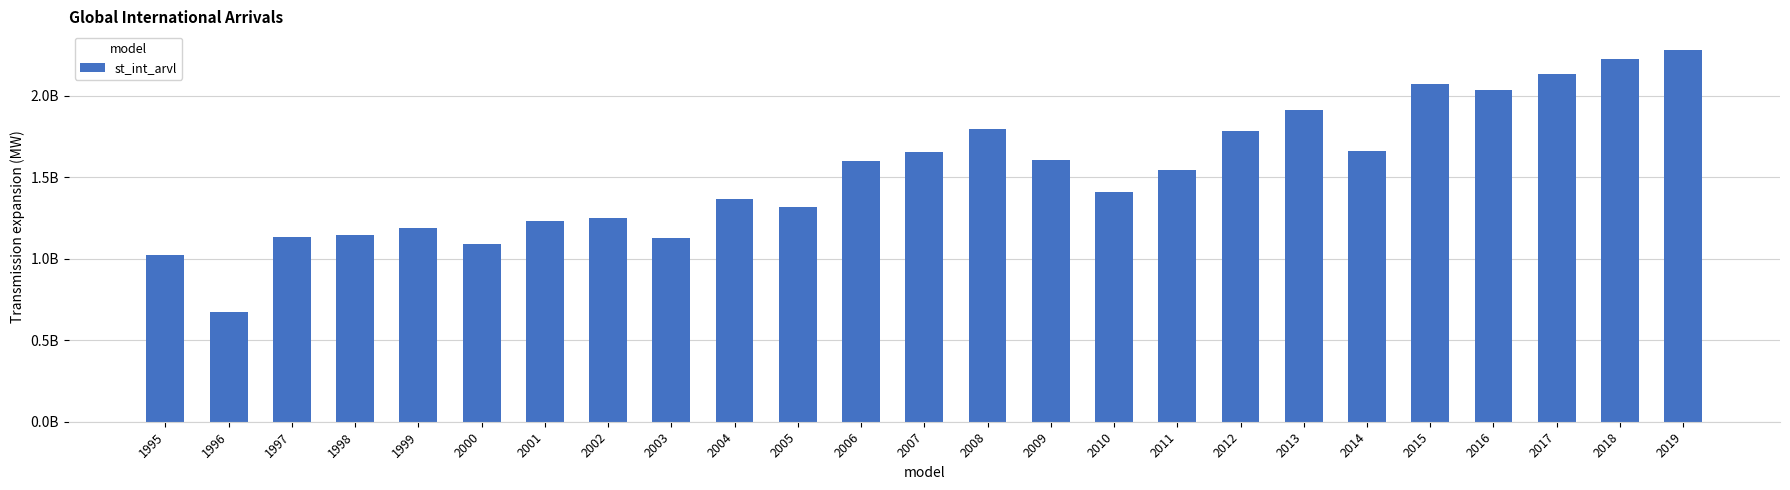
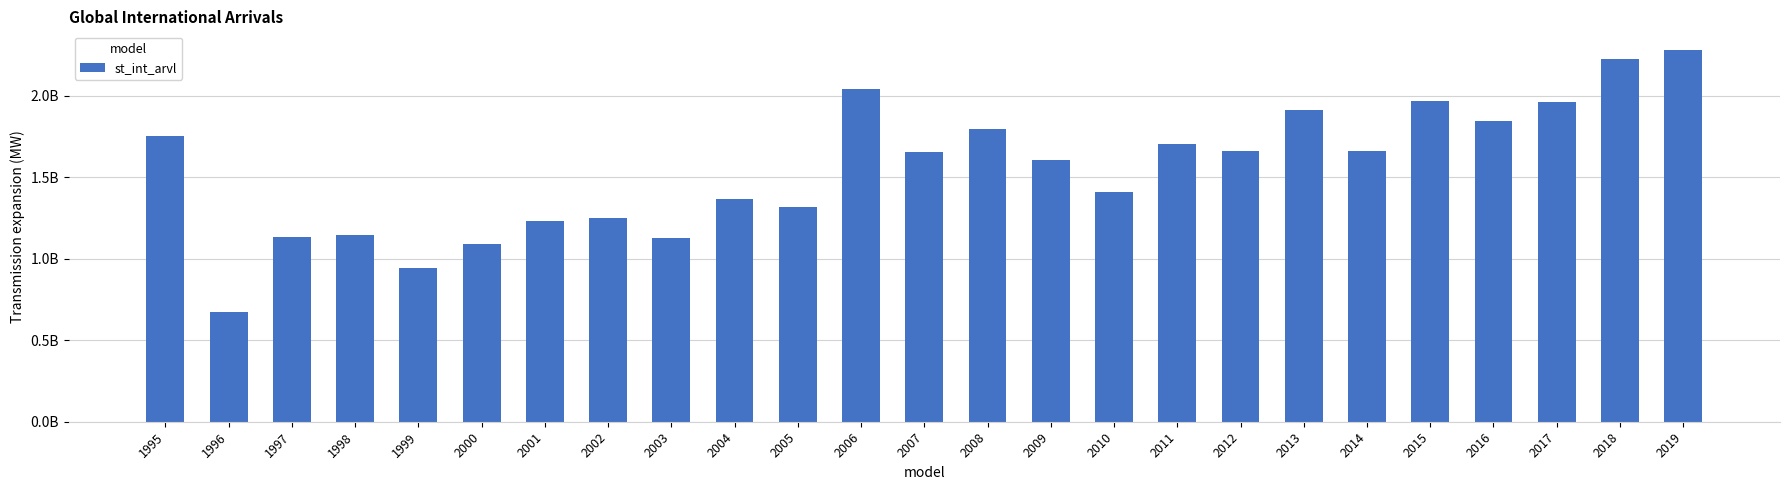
  {
-   "1995": 1020000000,
+   "1995": 1750000000,
    "1996": 680000000,
    "1997": 1130000000,
    "1998": 1150000000,
-   "1999": 1190000000,
+   "1999": 940000000,
    "2000": 1090000000,
    "2001": 1230000000,
    "2002": 1250000000,
    "2003": 1130000000,
    "2004": 1360000000,
    "2005": 1310000000,
-   "2006": 1600000000,
+   "2006": 2040000000,
    "2007": 1650000000,
    "2008": 1800000000,
    "2009": 1600000000,
    "2010": 1410000000,
-   "2011": 1550000000,
-   "2012": 1780000000,
+   "2011": 1700000000,
+   "2012": 1660000000,
    "2013": 1910000000,
    "2014": 1660000000,
-   "2015": 2070000000,
-   "2016": 2030000000,
-   "2017": 2140000000,
+   "2015": 1970000000,
+   "2016": 1840000000,
+   "2017": 1960000000,
    "2018": 2220000000,
    "2019": 2280000000
  }
